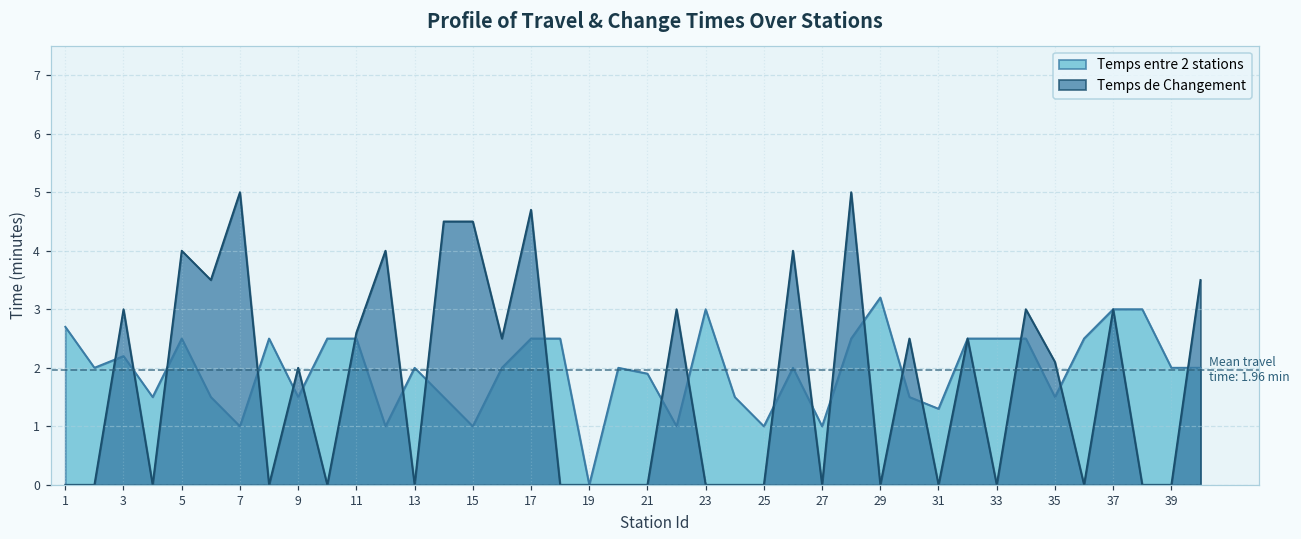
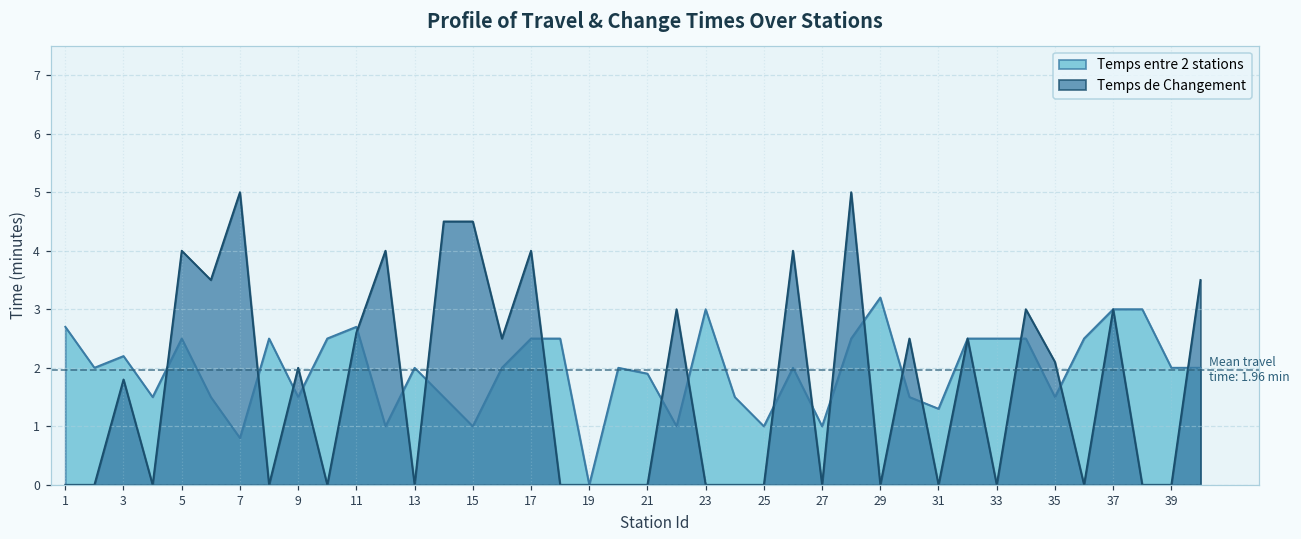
  {
    "Temps entre 2 stations": {
      "1": 2.7,
      "3": 2.2,
      "5": 2.5,
-     "7": 1.0,
+     "7": 0.8,
      "9": 1.5,
-     "11": 2.5,
+     "11": 2.7,
      "13": 2.0,
      "15": 1.0,
      "17": 2.5,
      "21": 1.9,
      "23": 3.0,
      "25": 1.0,
      "27": 1.0,
      "29": 3.2,
      "31": 1.3,
      "33": 2.5,
      "35": 1.5,
      "39": 2.0
    },
    "Temps de Changement": {
      "1": 0.0,
-     "3": 3.0,
+     "3": 1.8,
      "5": 4.0,
      "7": 5.0,
      "9": 2.0,
      "11": 2.6,
      "13": 0.0,
      "15": 4.5,
-     "17": 4.7,
+     "17": 4.0,
      "21": 0.0,
      "23": 0.0,
      "25": 0.0,
      "27": 0.0,
      "29": 0.0,
      "31": 0.0,
      "33": 0.0,
      "35": 2.1,
      "39": 0.0
    }
  }
